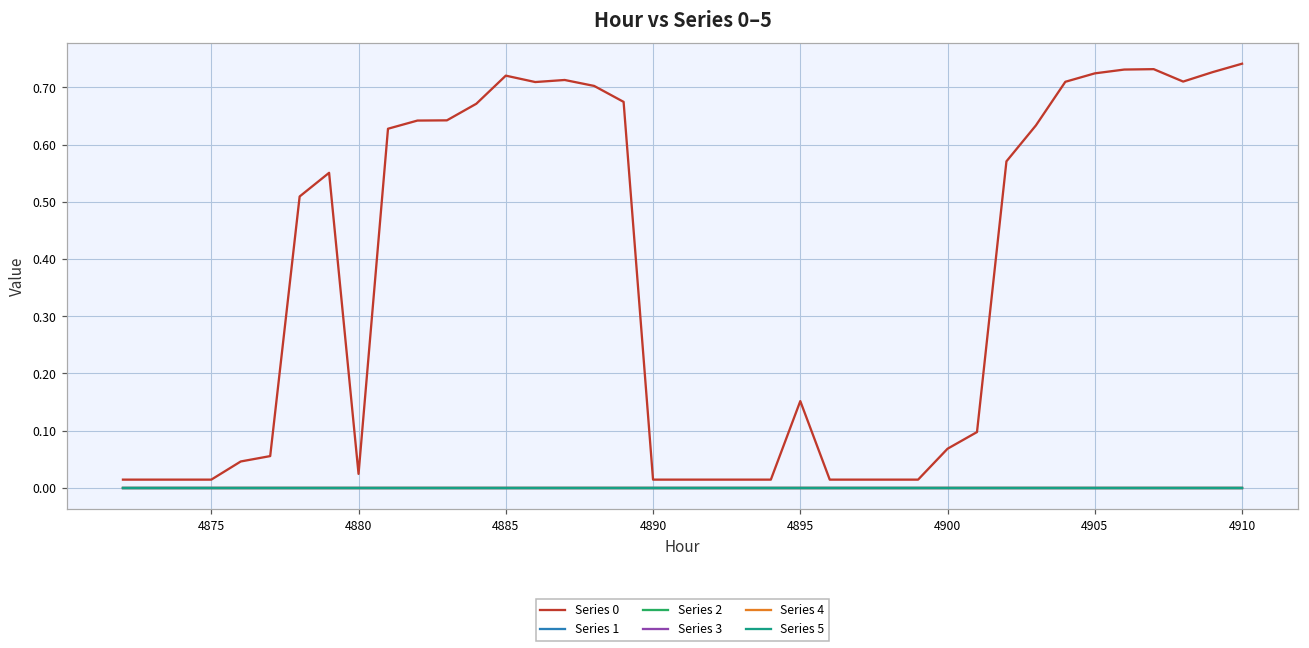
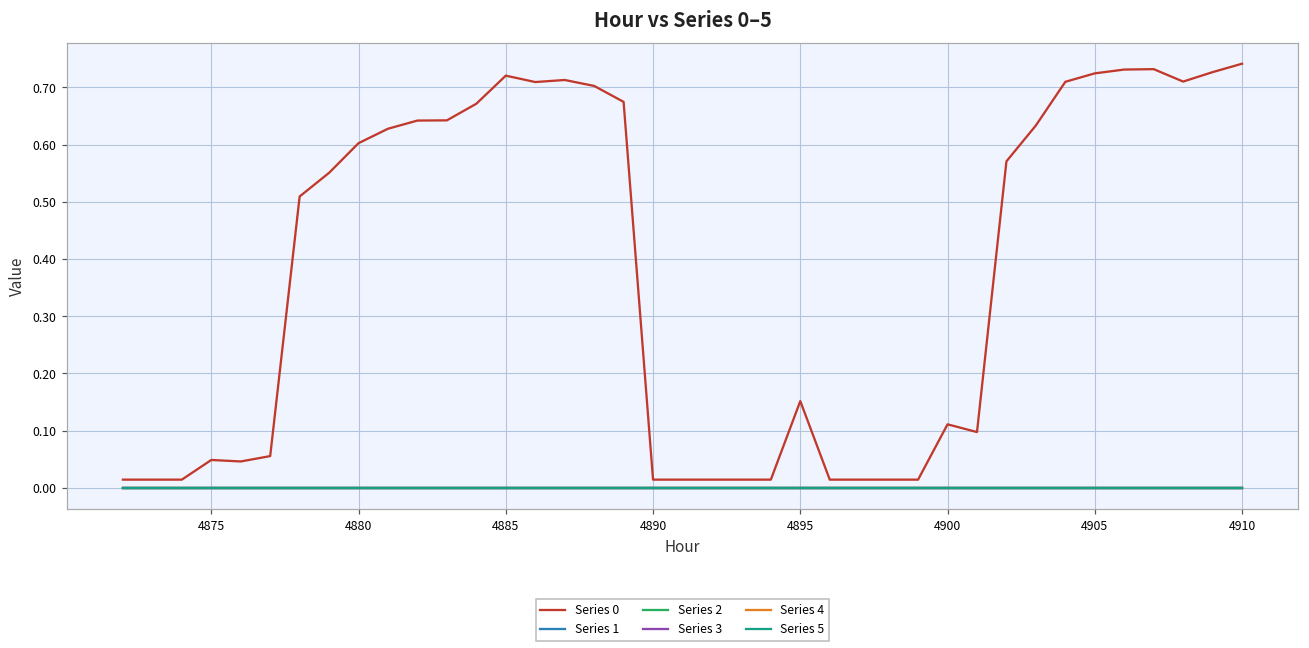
  {
    "Series 0": {
-     "4875": 0.01,
-     "4880": 0.02,
+     "4875": 0.05,
+     "4880": 0.60,
      "4885": 0.72,
      "4890": 0.01,
      "4895": 0.15,
-     "4900": 0.07,
+     "4900": 0.11,
      "4905": 0.72,
      "4910": 0.74
    },
    "Series 5": {
      "4875": 0.00,
      "4880": 0.00,
      "4885": 0.00,
      "4890": 0.00,
      "4895": 0.00,
      "4900": 0.00,
      "4905": 0.00,
      "4910": 0.00
    }
  }
